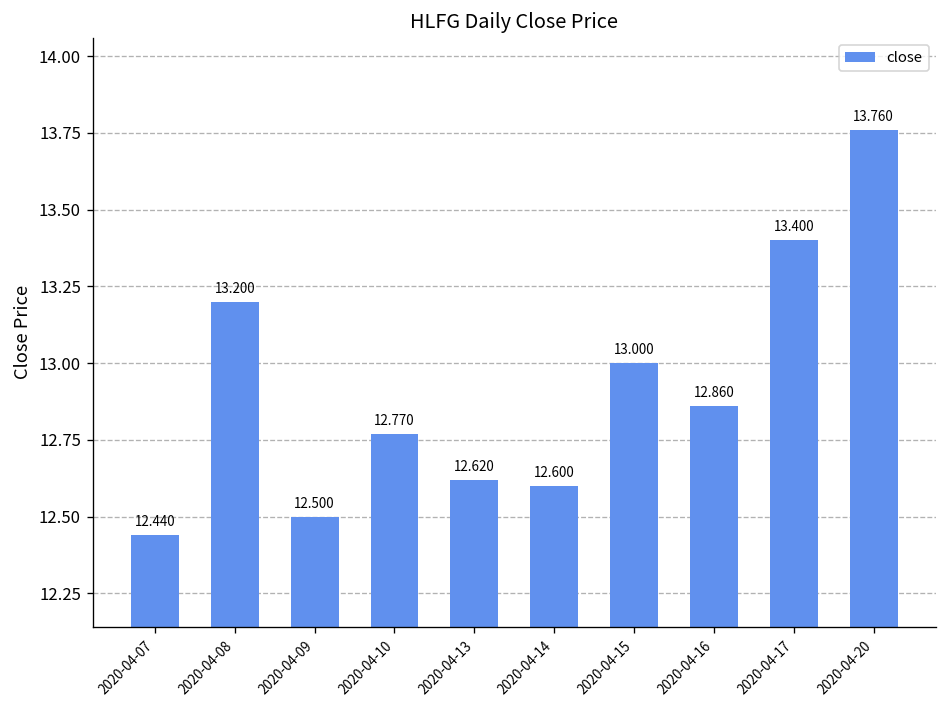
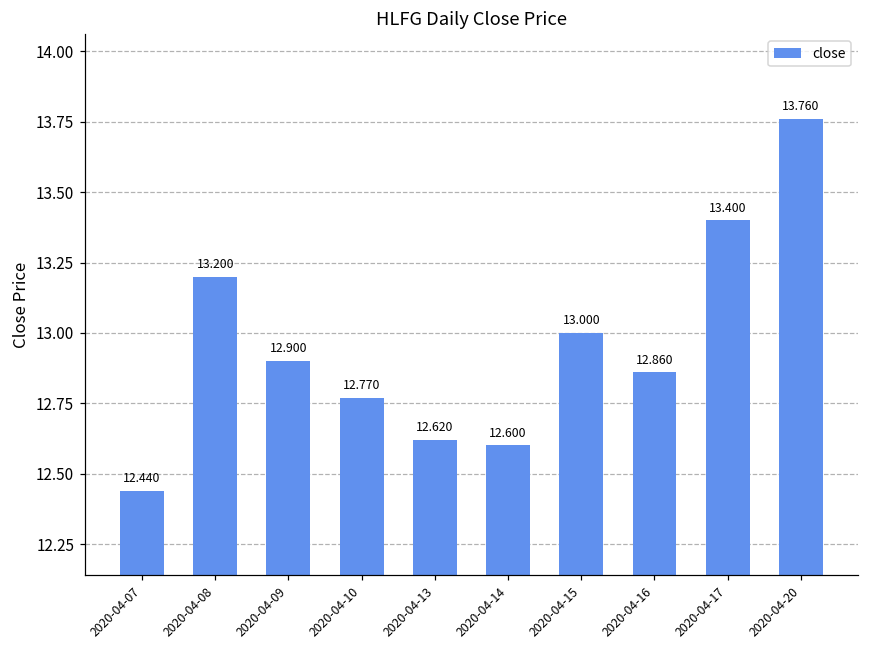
  {
    "2020-04-07": 12.440,
    "2020-04-08": 13.200,
-   "2020-04-09": 12.500,
+   "2020-04-09": 12.900,
    "2020-04-10": 12.770,
    "2020-04-13": 12.620,
    "2020-04-14": 12.600,
    "2020-04-15": 13.000,
    "2020-04-16": 12.860,
    "2020-04-17": 13.400,
    "2020-04-20": 13.760
  }
